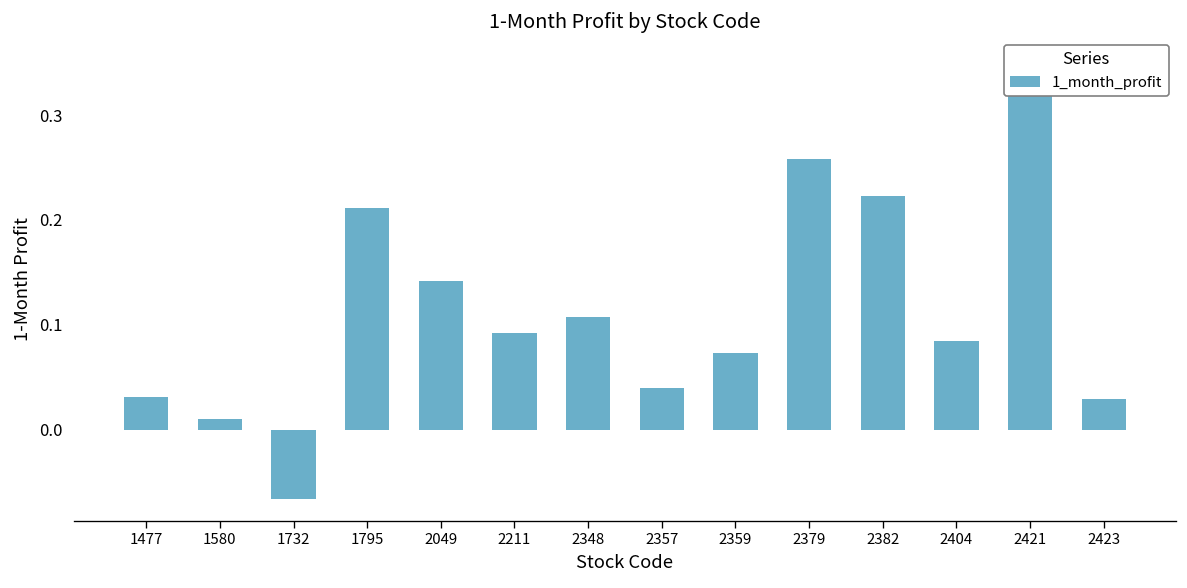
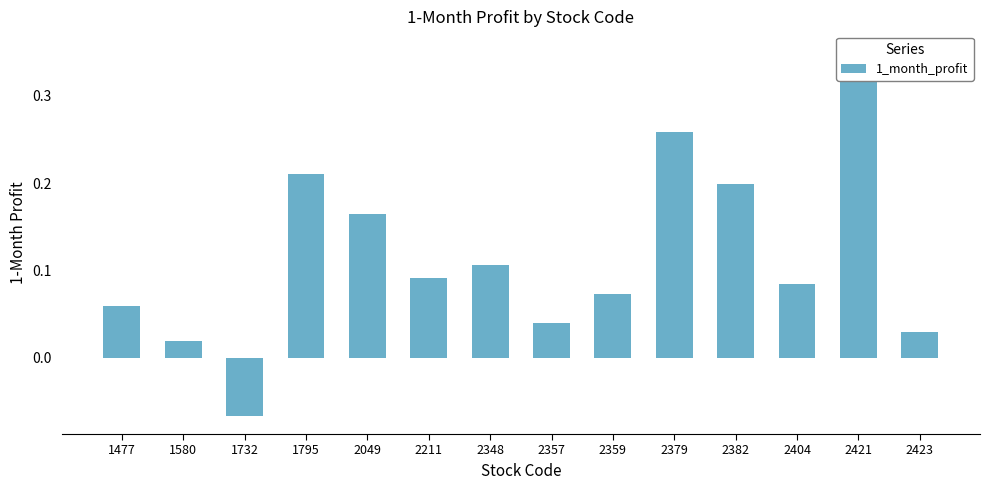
  {
-   "1477": 0.03,
-   "1580": 0.01,
+   "1477": 0.06,
+   "1580": 0.02,
    "1732": -0.07,
    "1795": 0.21,
-   "2049": 0.14,
+   "2049": 0.16,
    "2211": 0.09,
    "2348": 0.11,
    "2357": 0.04,
    "2359": 0.07,
    "2379": 0.26,
-   "2382": 0.22,
+   "2382": 0.20,
    "2404": 0.08,
    "2423": 0.03
  }
